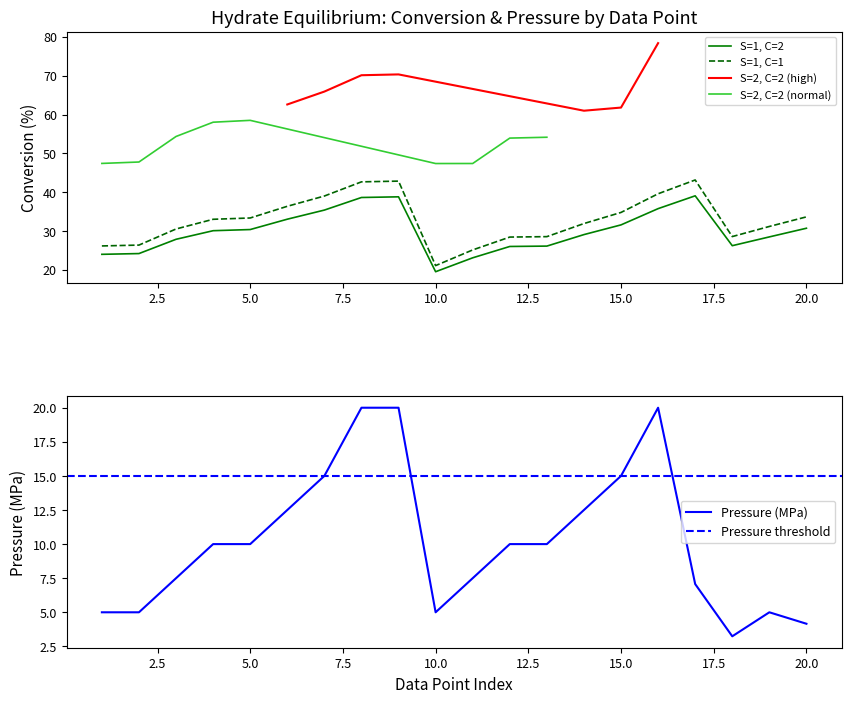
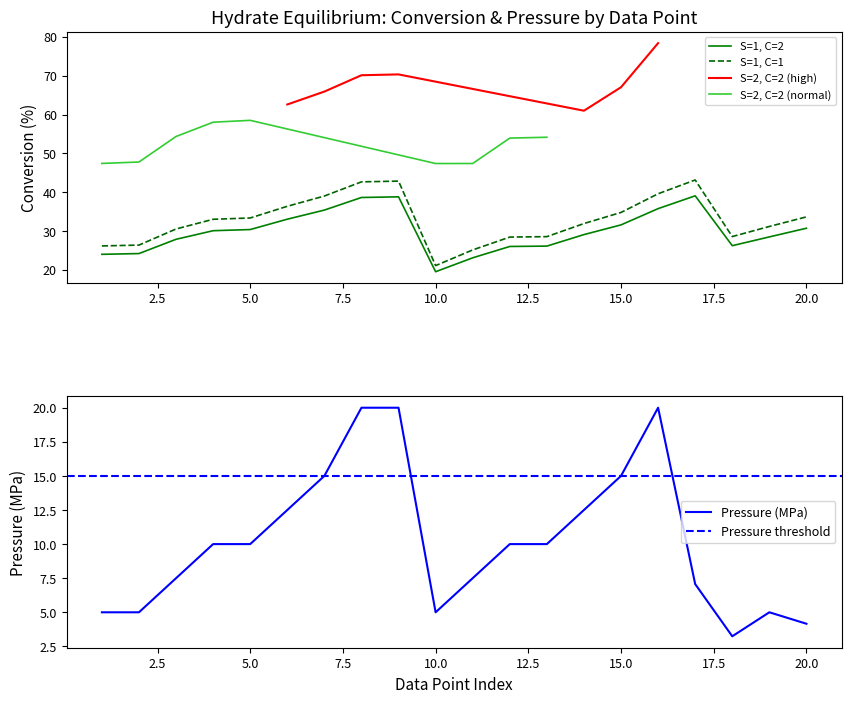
  {
    "Hydrate Equilibrium: Conversion & Pressure by Data Point": {
      "S=2, C=2 (high)": {
-       "15.0": 62
+       "15.0": 67
      },
      "S=2, C=2 (normal)": {
        "5.0": 58,
        "10.0": 47
      }
    }
  }
